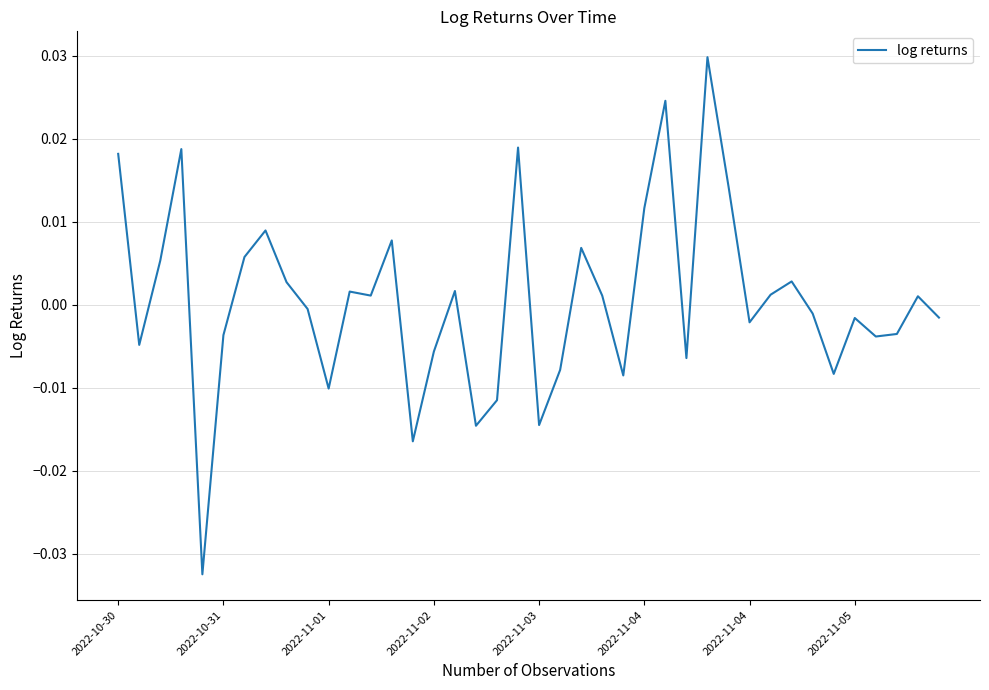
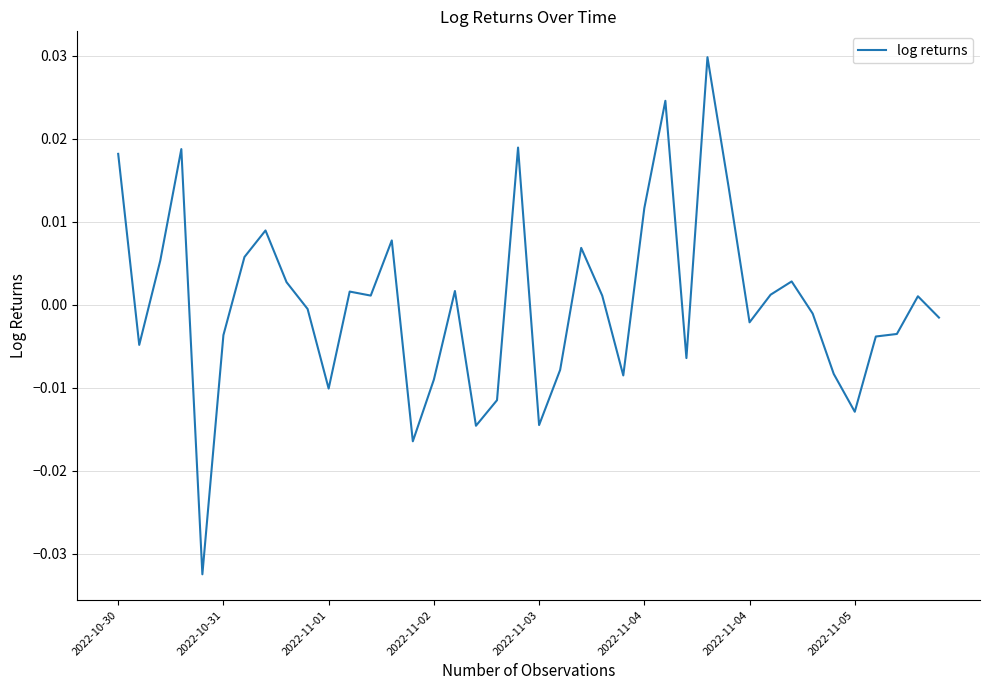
  {
    "2022-10-30": 0.018,
    "2022-10-31": -0.004,
    "2022-11-01": -0.010,
-   "2022-11-02": -0.006,
+   "2022-11-02": -0.009,
    "2022-11-03": -0.015,
-   "2022-11-05": -0.002
+   "2022-11-05": -0.013
  }
